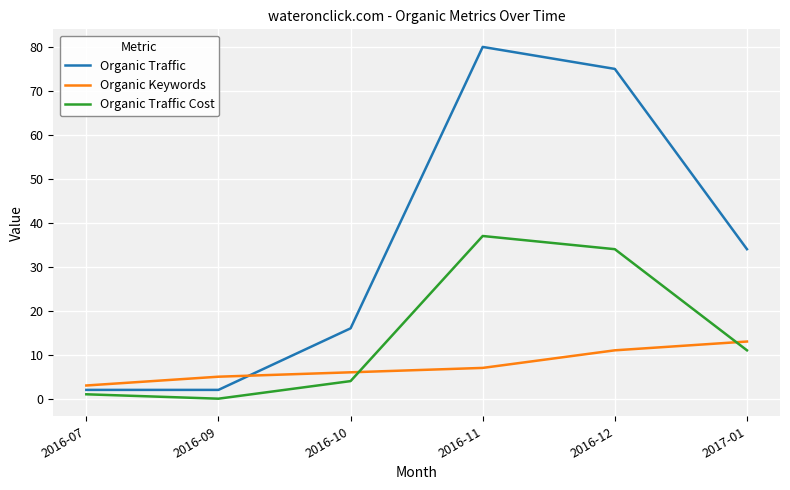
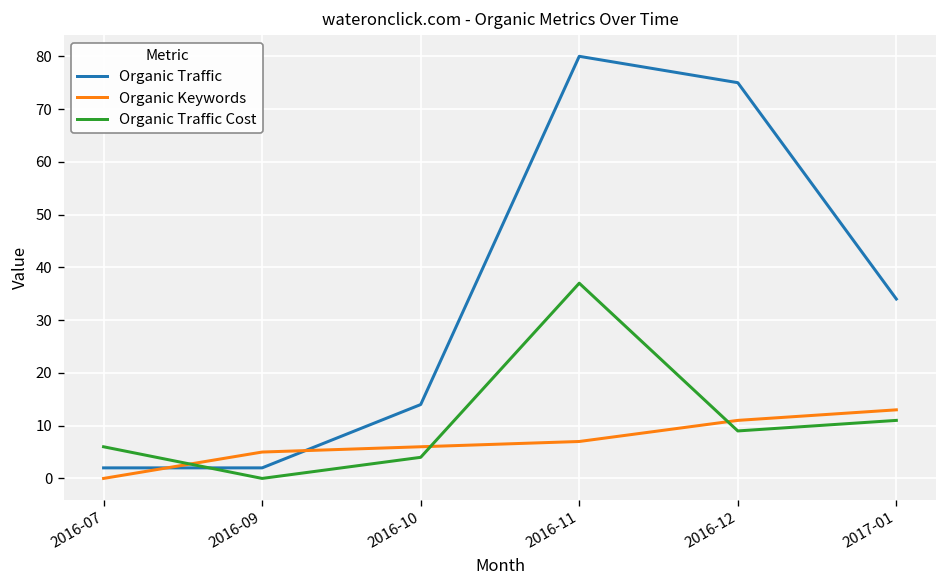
  {
    "Organic Traffic": {
      "2016-07": 2,
      "2016-09": 2,
-     "2016-10": 16,
+     "2016-10": 14,
      "2016-11": 80,
      "2016-12": 75,
      "2017-01": 34
    },
    "Organic Keywords": {
-     "2016-07": 3,
+     "2016-07": 0,
      "2016-09": 5,
      "2016-10": 6,
      "2016-11": 7,
      "2016-12": 11,
      "2017-01": 13
    },
    "Organic Traffic Cost": {
-     "2016-07": 1,
+     "2016-07": 6,
      "2016-09": 0,
      "2016-10": 4,
      "2016-11": 37,
-     "2016-12": 34,
+     "2016-12": 9,
      "2017-01": 11
    }
  }
